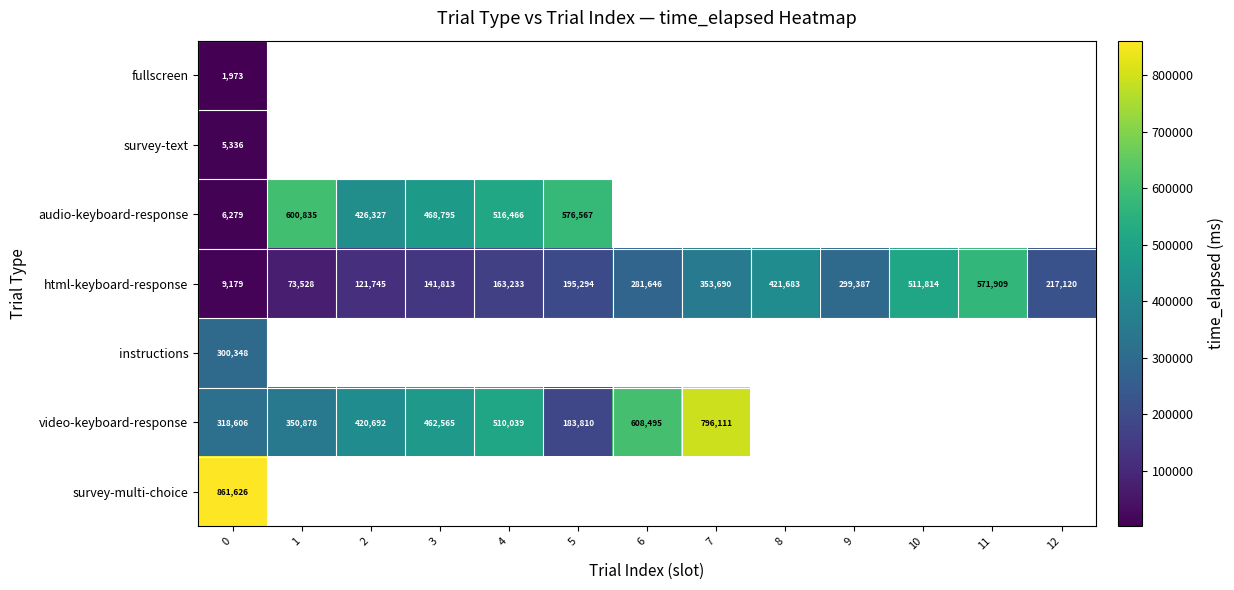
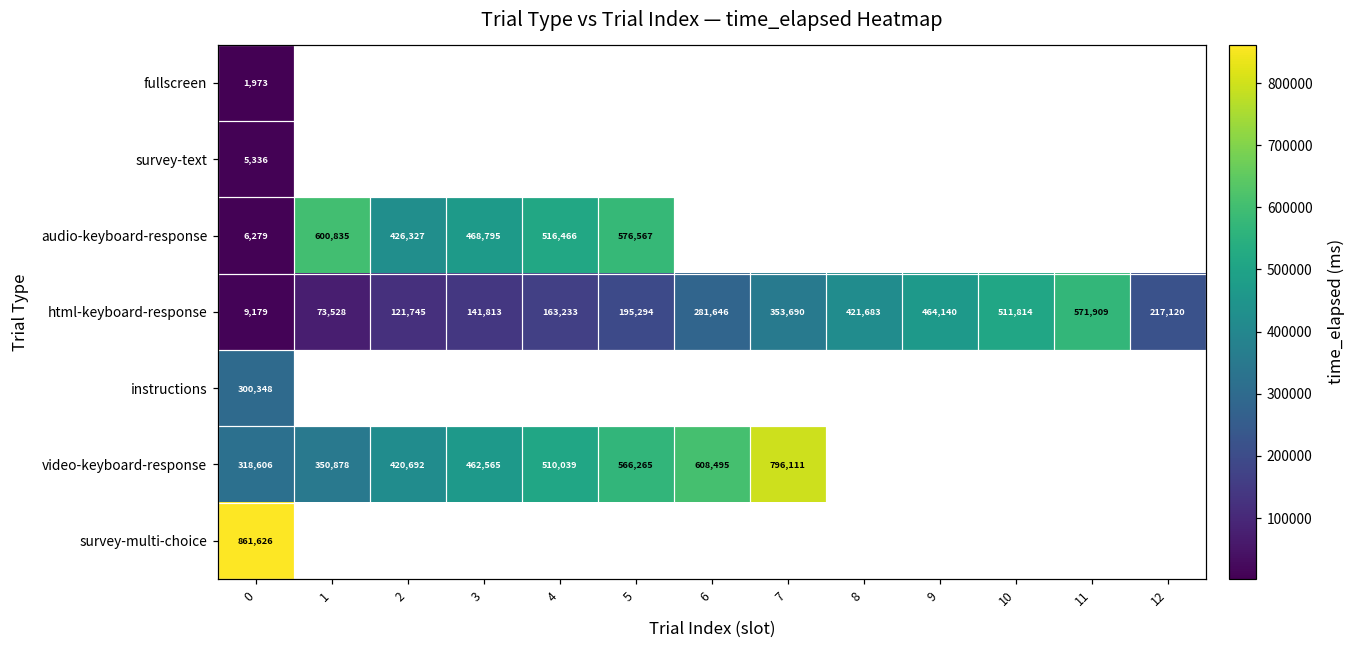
  {
    "fullscreen": {
      "0": "1,973"
    },
    "survey-text": {
      "0": "5,336"
    },
    "audio-keyboard-response": {
      "0": "6,279",
      "1": "600,835",
      "2": "426,327",
      "3": "468,795",
      "4": "516,466",
      "5": "576,567"
    },
    "html-keyboard-response": {
      "0": "9,179",
      "1": "73,528",
      "2": "121,745",
      "3": "141,813",
      "4": "163,233",
      "5": "195,294",
      "6": "281,646",
      "7": "353,690",
      "8": "421,683",
-     "9": "299,387",
+     "9": "464,140",
      "10": "511,814",
      "11": "571,909",
      "12": "217,120"
    },
    "instructions": {
      "0": "300,348"
    },
    "video-keyboard-response": {
      "0": "318,606",
      "1": "350,878",
      "2": "420,692",
      "3": "462,565",
      "4": "510,039",
-     "5": "183,810",
+     "5": "566,265",
      "6": "608,495",
      "7": "796,111"
    },
    "survey-multi-choice": {
      "0": "861,626"
    }
  }
